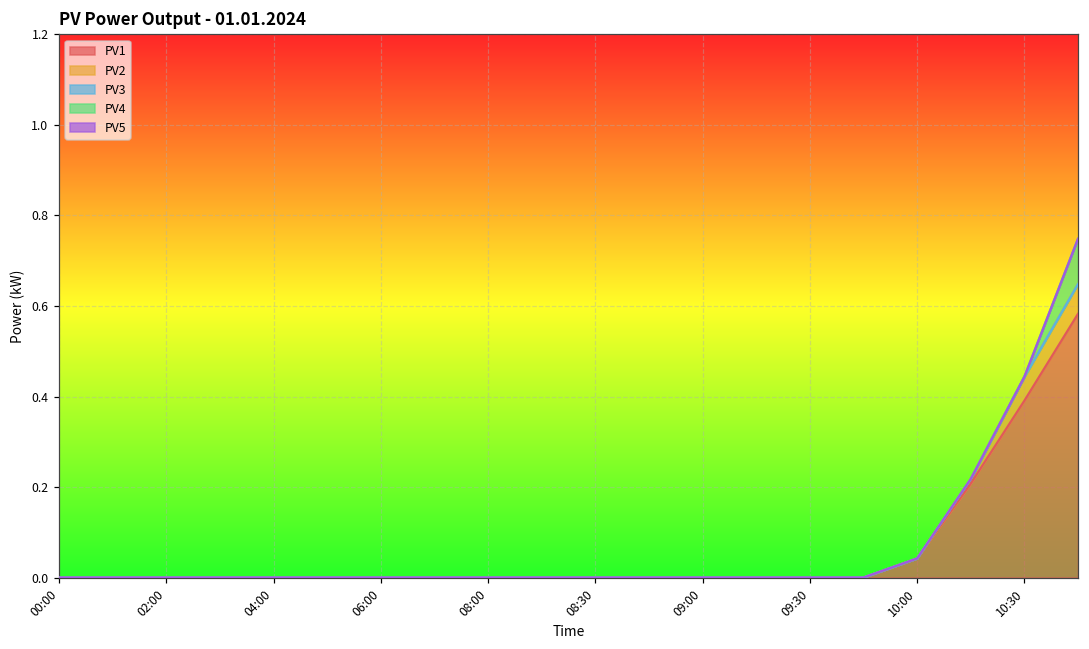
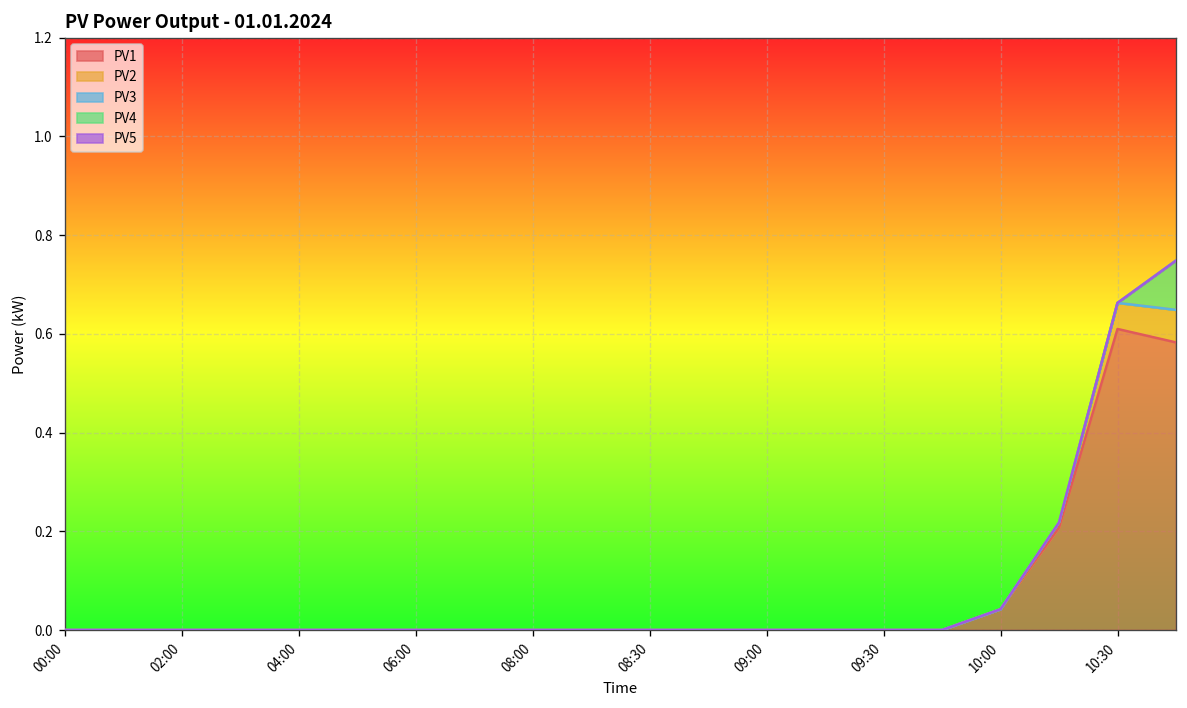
  {
    "PV1": {
-     "10:30": 0.39
+     "10:30": 0.61
    }
  }
